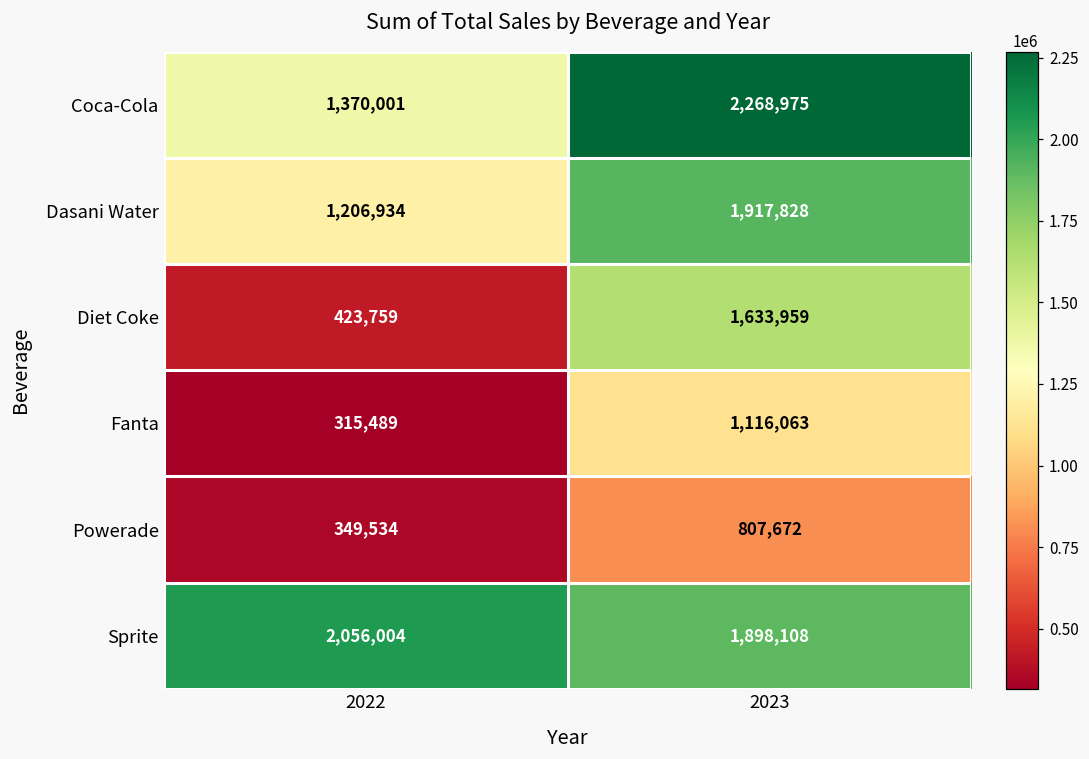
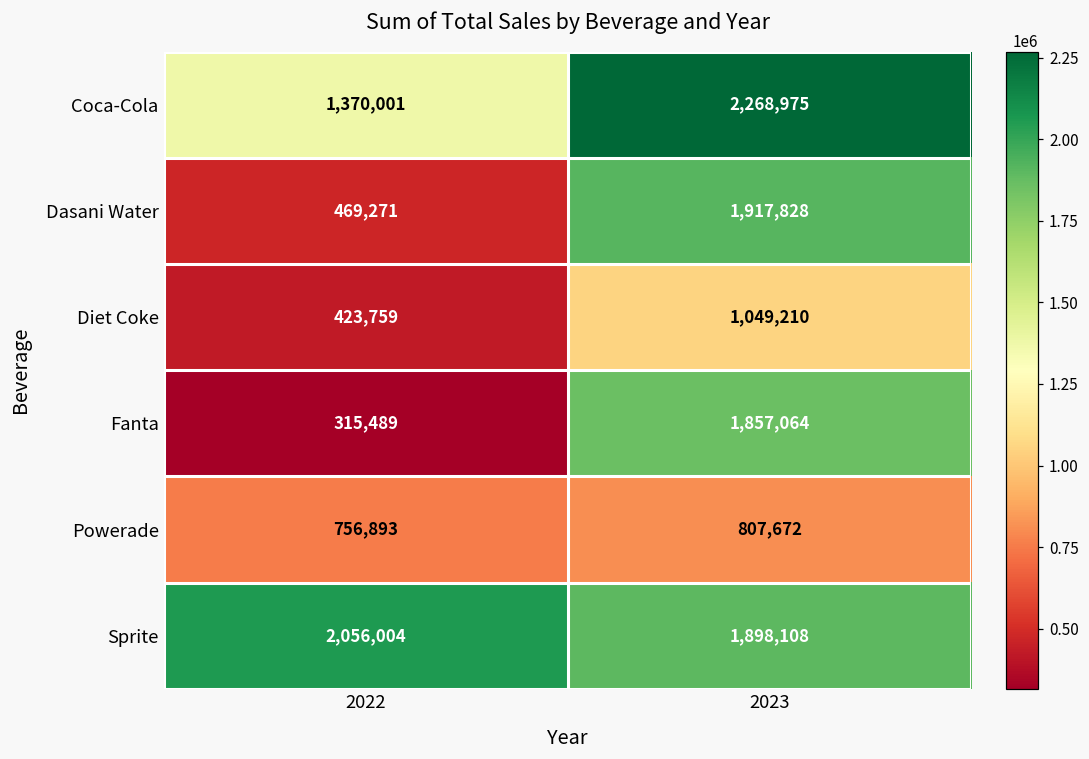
  {
    "Coca-Cola": {
      "2022": "1,370,001",
      "2023": "2,268,975"
    },
    "Dasani Water": {
-     "2022": "1,206,934",
+     "2022": "469,271",
      "2023": "1,917,828"
    },
    "Diet Coke": {
      "2022": "423,759",
-     "2023": "1,633,959"
+     "2023": "1,049,210"
    },
    "Fanta": {
      "2022": "315,489",
-     "2023": "1,116,063"
+     "2023": "1,857,064"
    },
    "Powerade": {
-     "2022": "349,534",
+     "2022": "756,893",
      "2023": "807,672"
    },
    "Sprite": {
      "2022": "2,056,004",
      "2023": "1,898,108"
    }
  }
